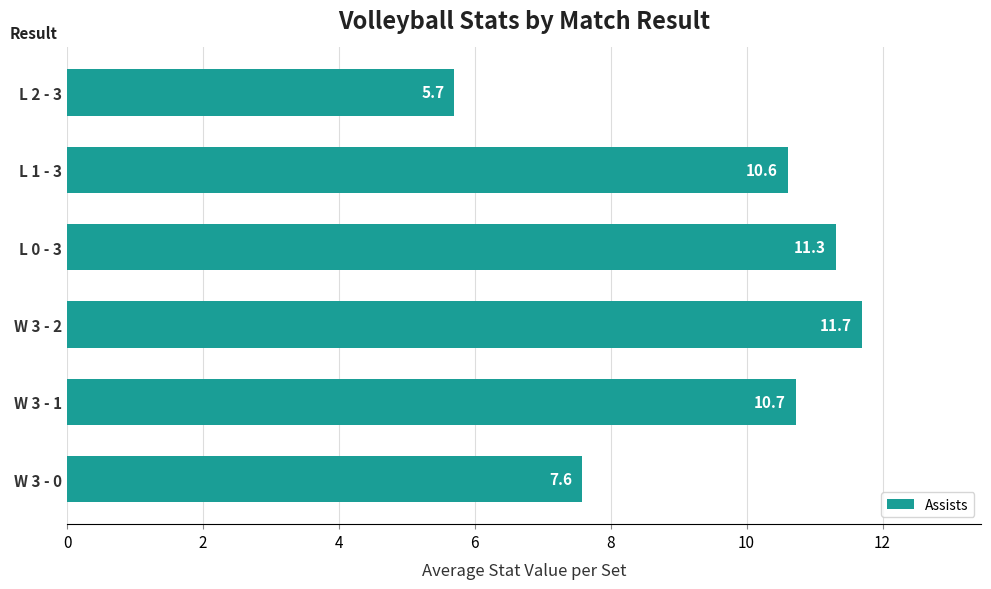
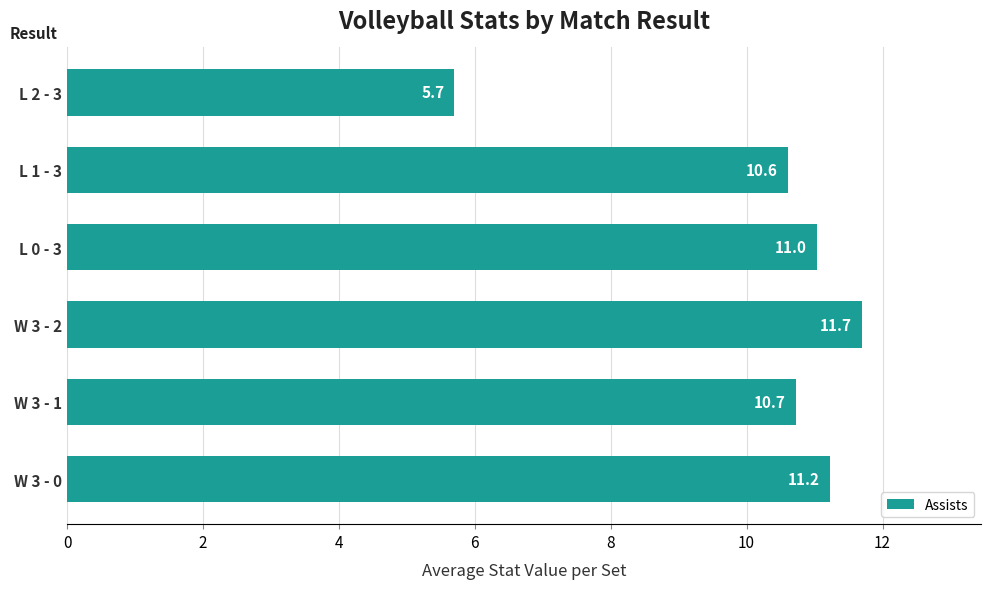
  {
    "L 2 - 3": 5.7,
    "L 1 - 3": 10.6,
-   "L 0 - 3": 11.3,
+   "L 0 - 3": 11.0,
    "W 3 - 2": 11.7,
    "W 3 - 1": 10.7,
-   "W 3 - 0": 7.6
+   "W 3 - 0": 11.2
  }
